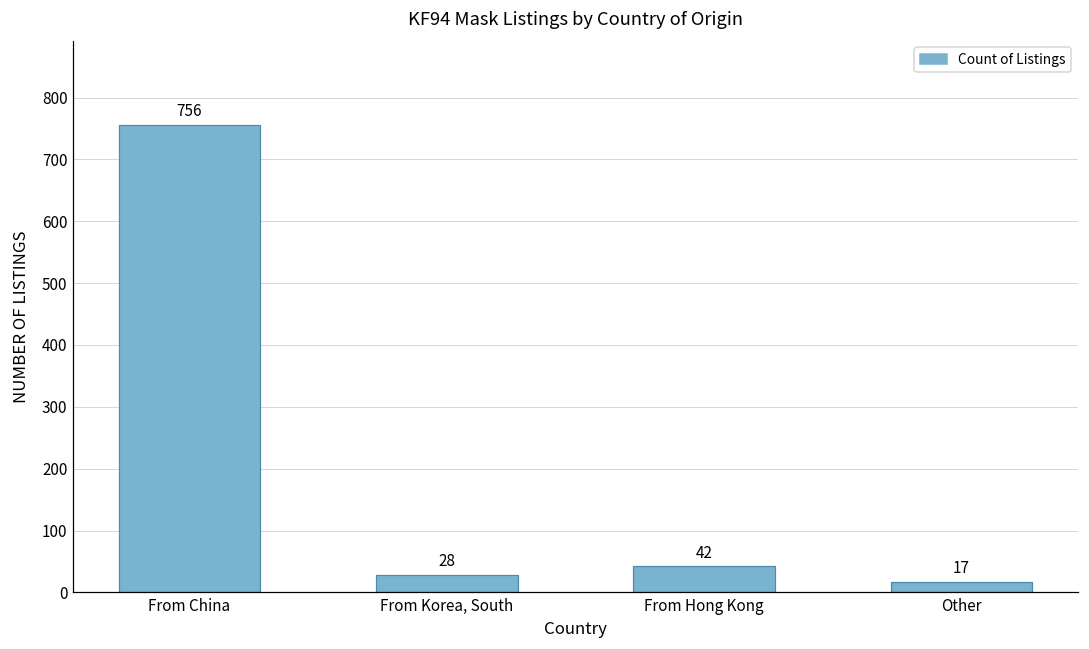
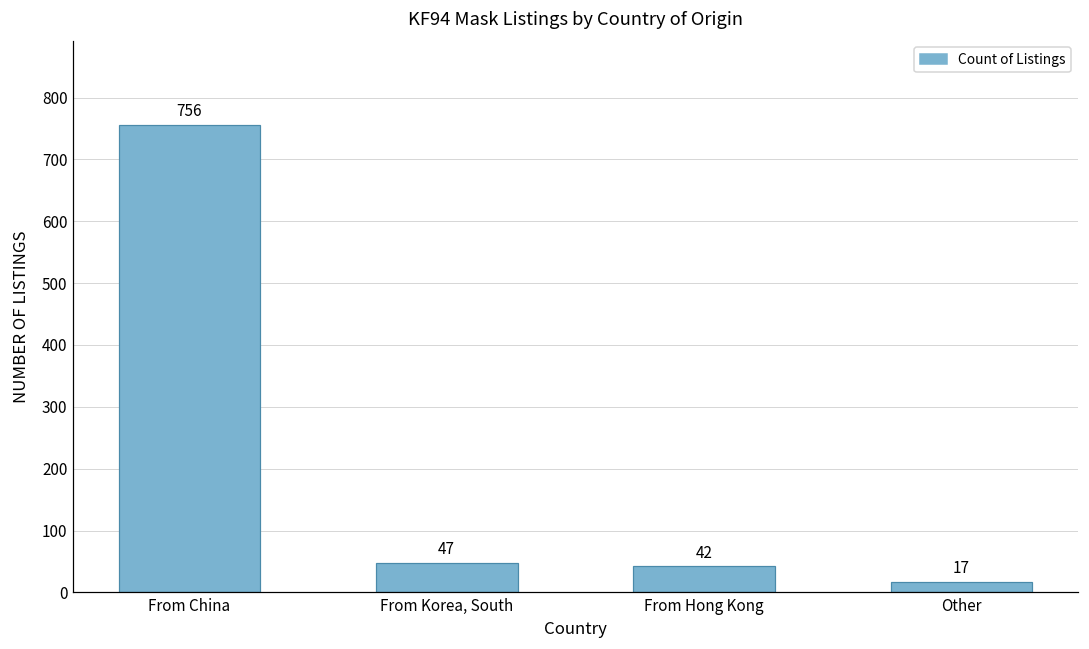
  {
    "From China": 756,
-   "From Korea, South": 28,
+   "From Korea, South": 47,
    "From Hong Kong": 42,
    "Other": 17
  }
